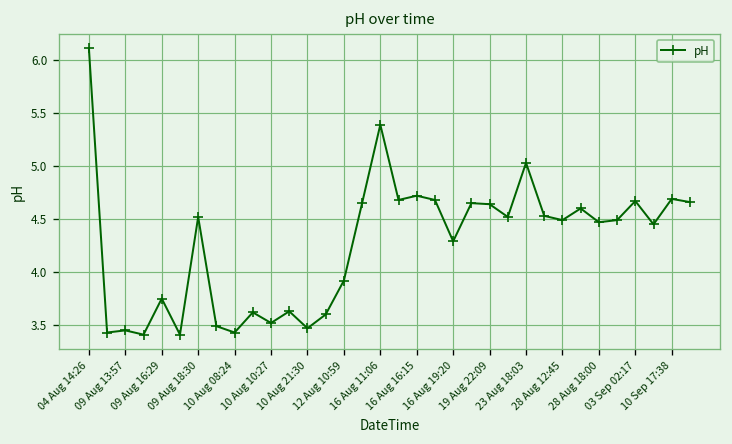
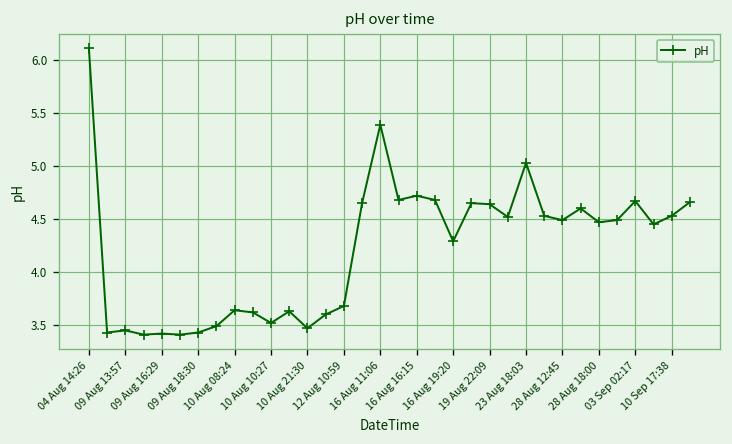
  {
    "04 Aug 14:26": 6.1,
    "09 Aug 13:57": 3.5,
-   "09 Aug 16:29": 3.8,
-   "09 Aug 18:30": 4.5,
-   "10 Aug 08:24": 3.4,
+   "09 Aug 16:29": 3.4,
+   "09 Aug 18:30": 3.4,
+   "10 Aug 08:24": 3.6,
    "10 Aug 10:27": 3.5,
    "10 Aug 21:30": 3.5,
-   "12 Aug 10:59": 3.9,
+   "12 Aug 10:59": 3.7,
    "16 Aug 11:06": 5.4,
    "16 Aug 16:15": 4.7,
    "16 Aug 19:20": 4.3,
    "19 Aug 22:09": 4.6,
    "23 Aug 18:03": 5.0,
    "28 Aug 12:45": 4.5,
    "28 Aug 18:00": 4.5,
    "03 Sep 02:17": 4.7,
-   "10 Sep 17:38": 4.7
+   "10 Sep 17:38": 4.5
  }
